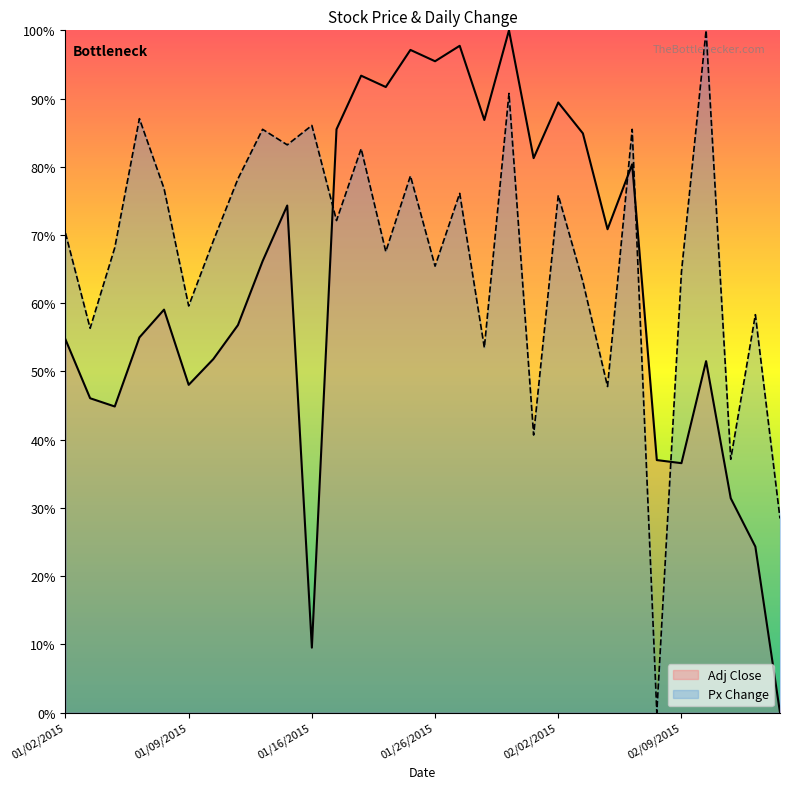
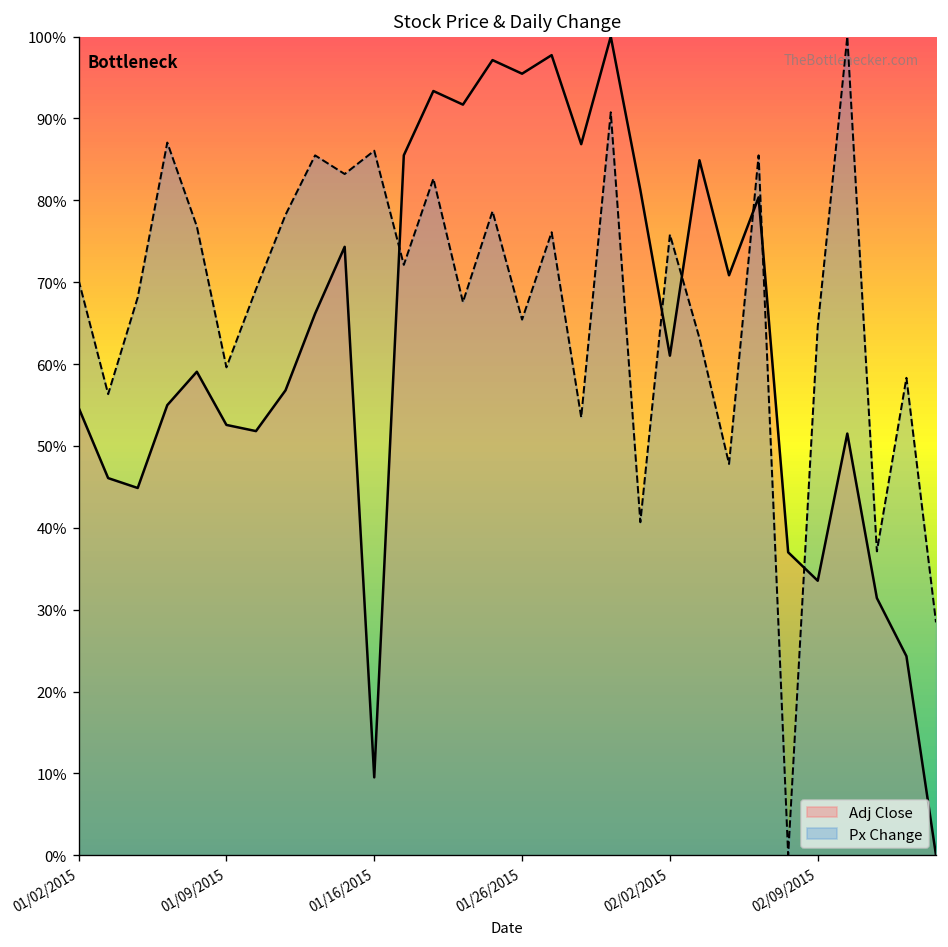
  {
    "Adj Close": {
      "01/02/2015": "55%",
-     "01/09/2015": "48%",
+     "01/09/2015": "53%",
      "01/16/2015": "10%",
      "01/26/2015": "95%",
-     "02/02/2015": "89%",
-     "02/09/2015": "37%"
+     "02/02/2015": "61%",
+     "02/09/2015": "34%"
    },
    "Px Change": {
      "01/02/2015": "70%",
      "01/09/2015": "60%",
      "01/16/2015": "86%",
      "01/26/2015": "65%",
      "02/02/2015": "76%",
      "02/09/2015": "65%"
    }
  }
